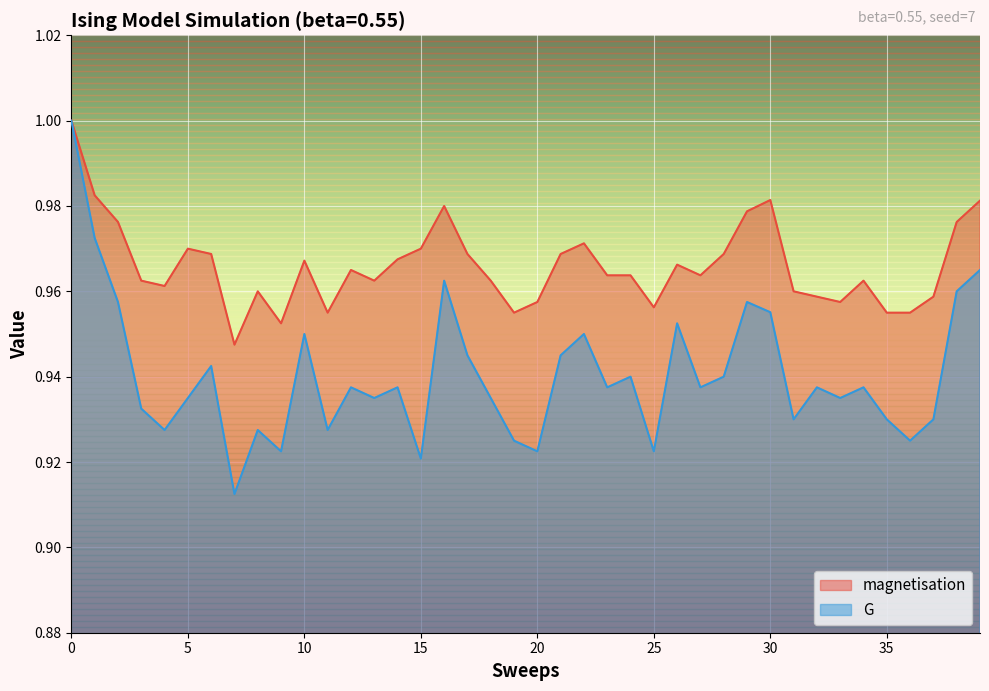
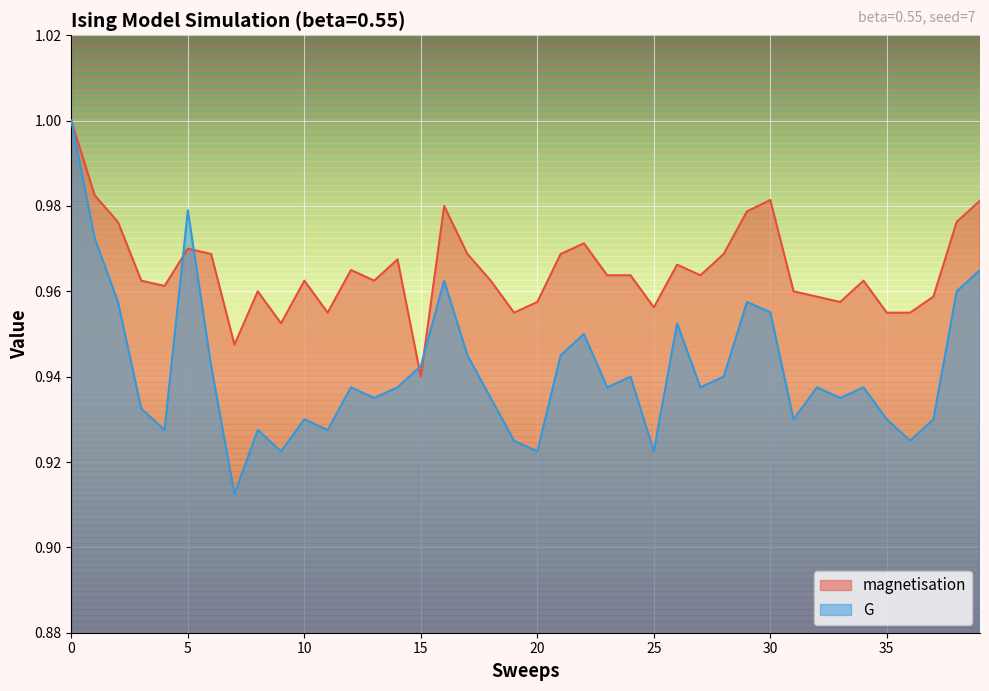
  {
    "magnetisation": {
      "5": 0.970,
-     "10": 0.967,
-     "15": 0.97,
+     "10": 0.963,
+     "15": 0.94,
      "20": 0.958,
      "25": 0.956,
      "30": 0.981,
      "35": 0.955
    },
    "G": {
-     "5": 0.935,
-     "10": 0.95,
-     "15": 0.921,
+     "5": 0.979,
+     "10": 0.93,
+     "15": 0.943,
      "20": 0.923,
      "25": 0.923,
      "30": 0.955,
      "35": 0.930
    }
  }
